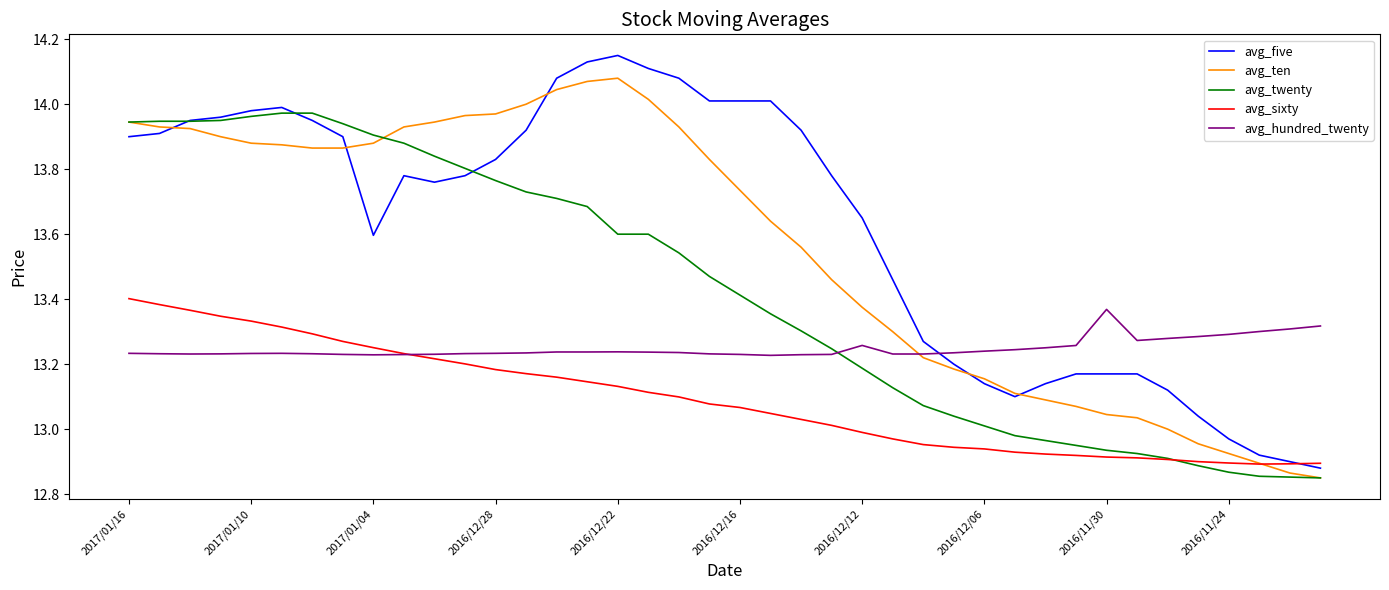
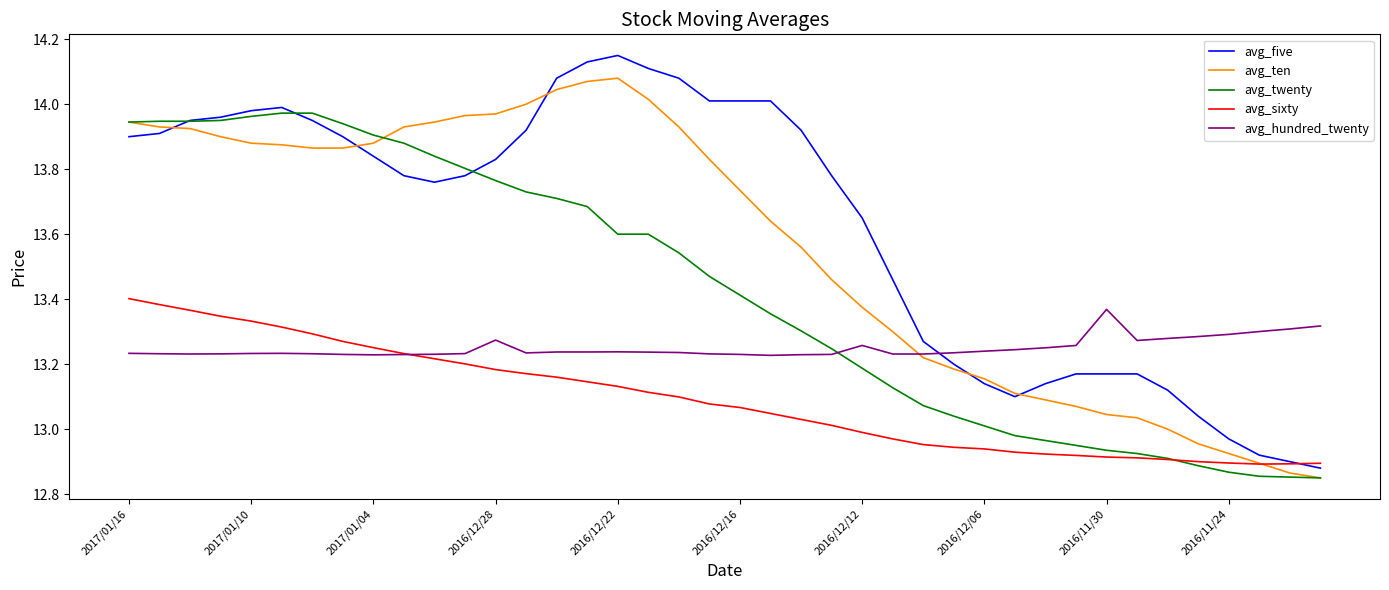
  {
    "avg_five": {
      "2017/01/16": 13.90,
      "2017/01/10": 13.98,
-     "2017/01/04": 13.60,
+     "2017/01/04": 13.84,
      "2016/12/28": 13.83,
      "2016/12/22": 14.15,
      "2016/12/16": 14.01,
      "2016/12/12": 13.65,
      "2016/12/06": 13.14,
      "2016/11/30": 13.17,
      "2016/11/24": 12.97
    },
    "avg_ten": {
      "2017/01/10": 13.88,
      "2017/01/04": 13.88,
      "2016/12/28": 13.97,
      "2016/12/22": 14.08,
      "2016/12/16": 13.74,
      "2016/12/12": 13.38,
      "2016/12/06": 13.15,
      "2016/11/30": 13.04,
      "2016/11/24": 12.93
    },
    "avg_twenty": {
      "2017/01/10": 13.96,
      "2017/01/04": 13.91,
      "2016/12/28": 13.77,
      "2016/12/22": 13.60,
      "2016/12/16": 13.41,
      "2016/12/12": 13.19,
      "2016/12/06": 13.01,
      "2016/11/30": 12.93,
      "2016/11/24": 12.87
    },
    "avg_sixty": {
      "2017/01/16": 13.40,
      "2017/01/10": 13.33,
      "2017/01/04": 13.25,
      "2016/12/28": 13.18,
      "2016/12/22": 13.13,
      "2016/12/16": 13.07,
      "2016/12/12": 12.99,
      "2016/12/06": 12.94,
      "2016/11/30": 12.91,
      "2016/11/24": 12.90
    },
    "avg_hundred_twenty": {
      "2017/01/16": 13.23,
      "2017/01/10": 13.23,
      "2017/01/04": 13.23,
-     "2016/12/28": 13.23,
+     "2016/12/28": 13.27,
      "2016/12/22": 13.24,
      "2016/12/16": 13.23,
      "2016/12/12": 13.26,
      "2016/12/06": 13.24,
      "2016/11/30": 13.37,
      "2016/11/24": 13.29
    }
  }
